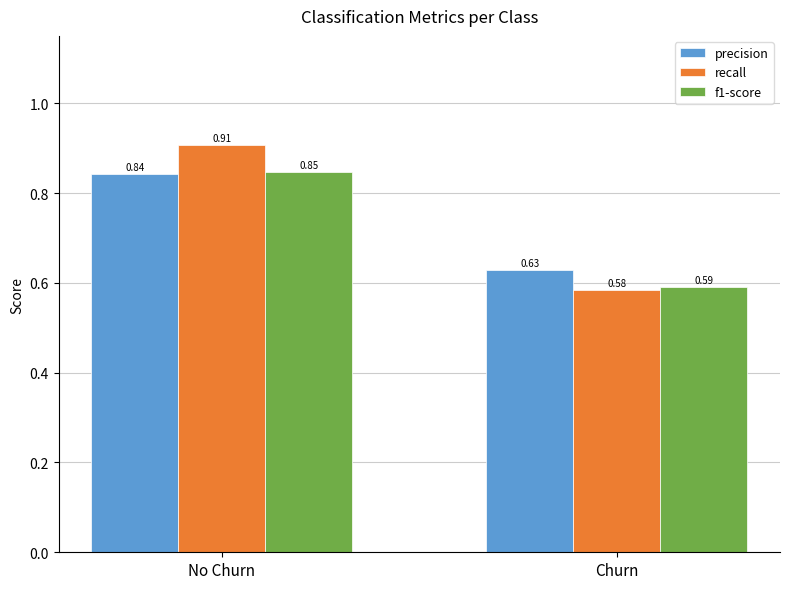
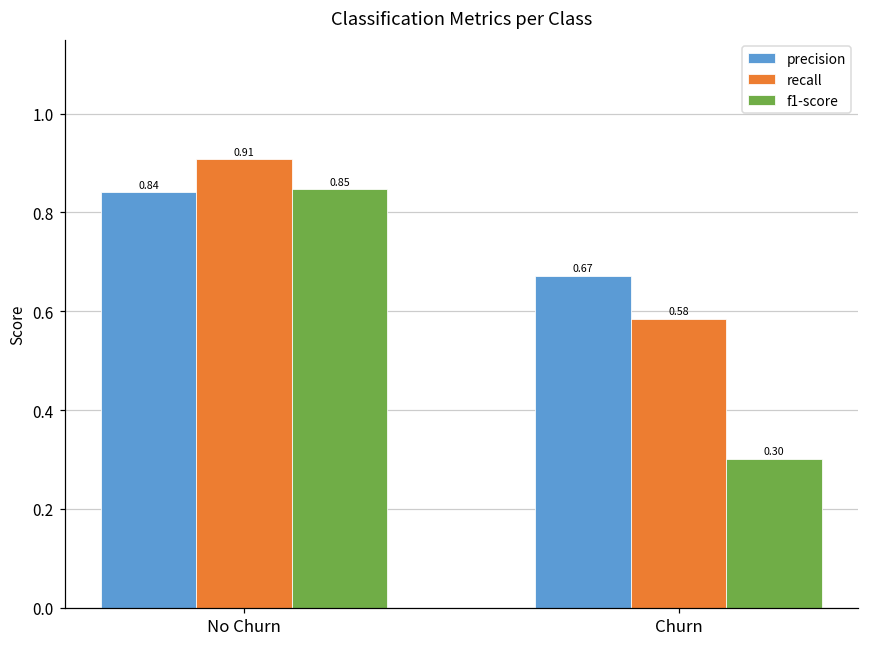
  {
    "precision": {
      "No Churn": 0.84,
-     "Churn": 0.63
+     "Churn": 0.67
    },
    "recall": {
      "No Churn": 0.91,
      "Churn": 0.58
    },
    "f1-score": {
      "No Churn": 0.85,
-     "Churn": 0.59
+     "Churn": 0.30
    }
  }
